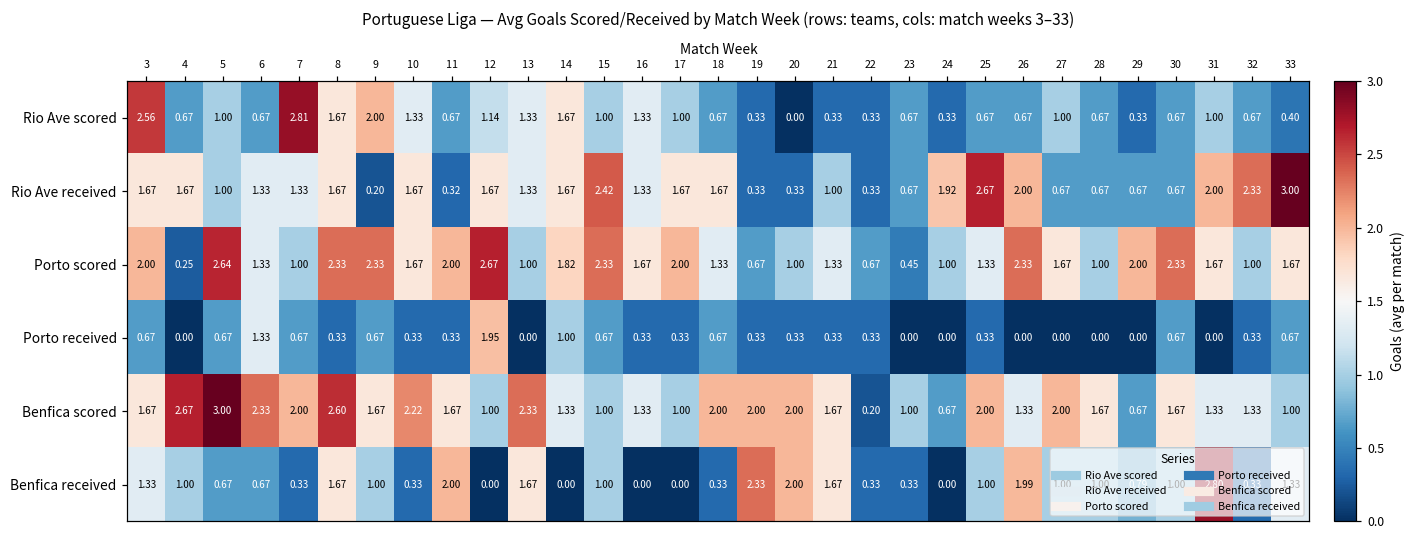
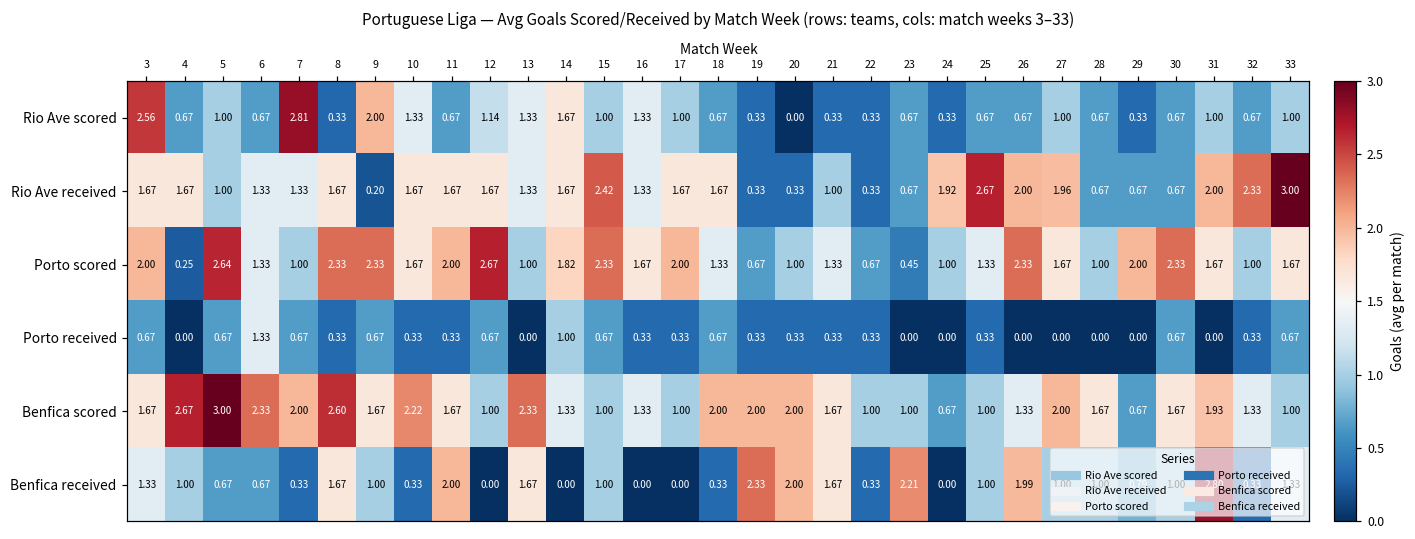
  {
    "Rio Ave scored": {
      "3": 2.56,
      "4": 0.67,
      "5": 1.00,
      "6": 0.67,
      "7": 2.81,
-     "8": 1.67,
+     "8": 0.33,
      "9": 2.00,
      "10": 1.33,
      "11": 0.67,
      "12": 1.14,
      "13": 1.33,
      "14": 1.67,
      "15": 1.00,
      "16": 1.33,
      "17": 1.00,
      "18": 0.67,
      "19": 0.33,
      "20": 0.00,
      "21": 0.33,
      "22": 0.33,
      "23": 0.67,
      "24": 0.33,
      "25": 0.67,
      "26": 0.67,
      "27": 1.00,
      "28": 0.67,
      "29": 0.33,
      "30": 0.67,
      "31": 1.00,
      "32": 0.67,
-     "33": 0.40
+     "33": 1.00
    },
    "Rio Ave received": {
      "3": 1.67,
      "4": 1.67,
      "5": 1.00,
      "6": 1.33,
      "7": 1.33,
      "8": 1.67,
      "9": 0.20,
      "10": 1.67,
-     "11": 0.32,
+     "11": 1.67,
      "12": 1.67,
      "13": 1.33,
      "14": 1.67,
      "15": 2.42,
      "16": 1.33,
      "17": 1.67,
      "18": 1.67,
      "19": 0.33,
      "20": 0.33,
      "21": 1.00,
      "22": 0.33,
      "23": 0.67,
      "24": 1.92,
      "25": 2.67,
      "26": 2.00,
-     "27": 0.67,
+     "27": 1.96,
      "28": 0.67,
      "29": 0.67,
      "30": 0.67,
      "31": 2.00,
      "32": 2.33,
      "33": 3.00
    },
    "Porto scored": {
      "3": 2.00,
      "4": 0.25,
      "5": 2.64,
      "6": 1.33,
      "7": 1.00,
      "8": 2.33,
      "9": 2.33,
      "10": 1.67,
      "11": 2.00,
      "12": 2.67,
      "13": 1.00,
      "14": 1.82,
      "15": 2.33,
      "16": 1.67,
      "17": 2.00,
      "18": 1.33,
      "19": 0.67,
      "20": 1.00,
      "21": 1.33,
      "22": 0.67,
      "23": 0.45,
      "24": 1.00,
      "25": 1.33,
      "26": 2.33,
      "27": 1.67,
      "28": 1.00,
      "29": 2.00,
      "30": 2.33,
      "31": 1.67,
      "32": 1.00,
      "33": 1.67
    },
    "Porto received": {
      "3": 0.67,
      "4": 0.00,
      "5": 0.67,
      "6": 1.33,
      "7": 0.67,
      "8": 0.33,
      "9": 0.67,
      "10": 0.33,
      "11": 0.33,
-     "12": 1.95,
+     "12": 0.67,
      "13": 0.00,
      "14": 1.00,
      "15": 0.67,
      "16": 0.33,
      "17": 0.33,
      "18": 0.67,
      "19": 0.33,
      "20": 0.33,
      "21": 0.33,
      "22": 0.33,
      "23": 0.00,
      "24": 0.00,
      "25": 0.33,
      "26": 0.00,
      "27": 0.00,
      "28": 0.00,
      "29": 0.00,
      "30": 0.67,
      "31": 0.00,
      "32": 0.33,
      "33": 0.67
    },
    "Benfica scored": {
      "3": 1.67,
      "4": 2.67,
      "5": 3.00,
      "6": 2.33,
      "7": 2.00,
      "8": 2.60,
      "9": 1.67,
      "10": 2.22,
      "11": 1.67,
      "12": 1.00,
      "13": 2.33,
      "14": 1.33,
      "15": 1.00,
      "16": 1.33,
      "17": 1.00,
      "18": 2.00,
      "19": 2.00,
      "20": 2.00,
      "21": 1.67,
-     "22": 0.20,
+     "22": 1.00,
      "23": 1.00,
      "24": 0.67,
-     "25": 2.00,
+     "25": 1.00,
      "26": 1.33,
      "27": 2.00,
      "28": 1.67,
      "29": 0.67,
      "30": 1.67,
-     "31": 1.33,
+     "31": 1.93,
      "32": 1.33,
      "33": 1.00
    },
    "Benfica received": {
      "3": 1.33,
      "4": 1.00,
      "5": 0.67,
      "6": 0.67,
      "7": 0.33,
      "8": 1.67,
      "9": 1.00,
      "10": 0.33,
      "11": 2.00,
      "12": 0.00,
      "13": 1.67,
      "14": 0.00,
      "15": 1.00,
      "16": 0.00,
      "17": 0.00,
      "18": 0.33,
      "19": 2.33,
      "20": 2.00,
      "21": 1.67,
      "22": 0.33,
-     "23": 0.33,
+     "23": 2.21,
      "24": 0.00,
      "25": 1.00,
      "26": 1.99
    }
  }
